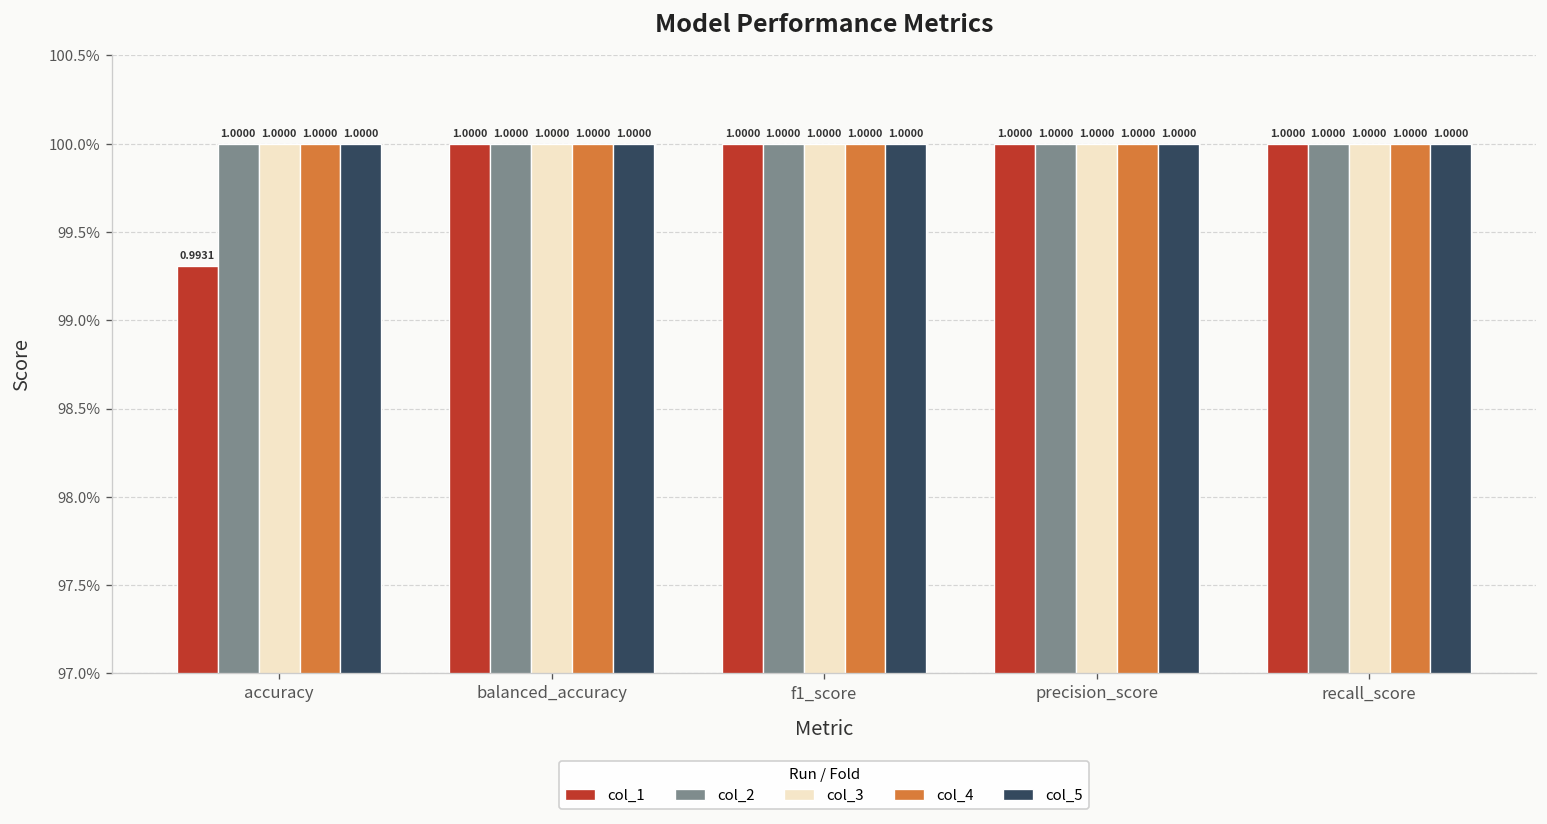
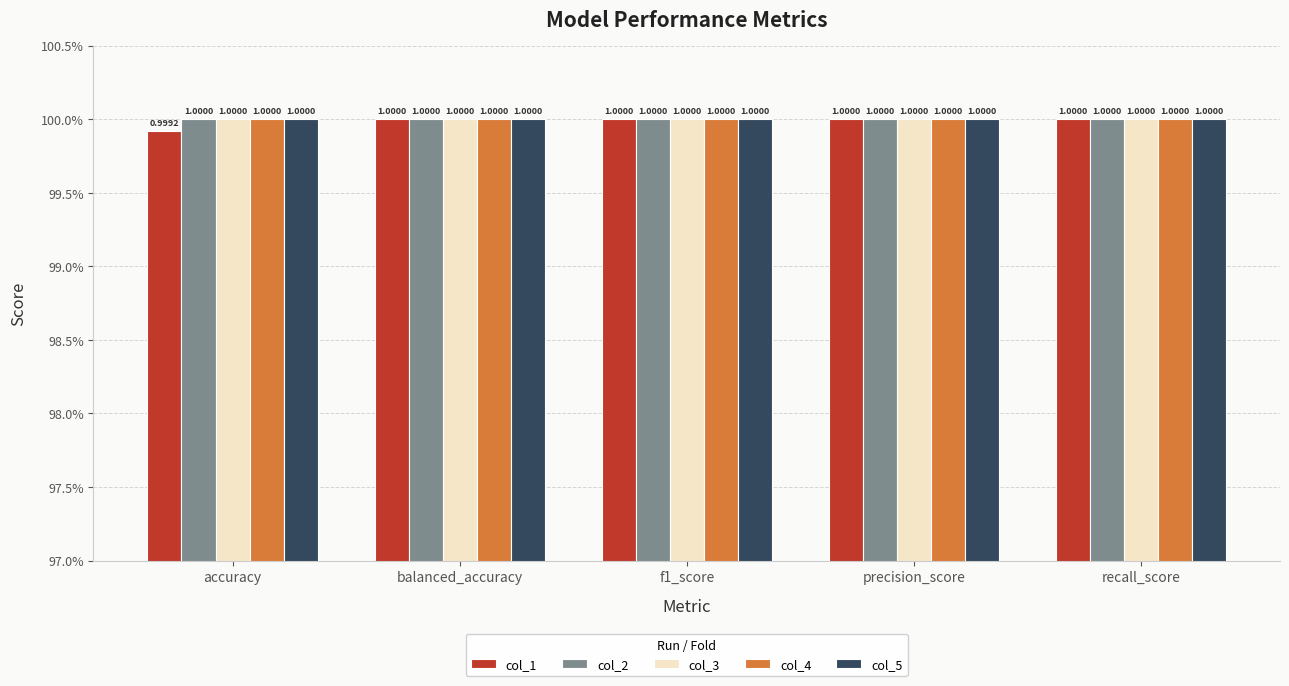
  {
    "col_1": {
-     "accuracy": 0.9931,
+     "accuracy": 0.9992,
      "balanced_accuracy": 1.0000,
      "f1_score": 1.0000,
      "precision_score": 1.0000,
      "recall_score": 1.0000
    },
    "col_2": {
      "accuracy": 1.0000,
      "balanced_accuracy": 1.0000,
      "f1_score": 1.0000,
      "precision_score": 1.0000,
      "recall_score": 1.0000
    },
    "col_3": {
      "accuracy": 1.0000,
      "balanced_accuracy": 1.0000,
      "f1_score": 1.0000,
      "precision_score": 1.0000,
      "recall_score": 1.0000
    },
    "col_4": {
      "accuracy": 1.0000,
      "balanced_accuracy": 1.0000,
      "f1_score": 1.0000,
      "precision_score": 1.0000,
      "recall_score": 1.0000
    },
    "col_5": {
      "accuracy": 1.0000,
      "balanced_accuracy": 1.0000,
      "f1_score": 1.0000,
      "precision_score": 1.0000,
      "recall_score": 1.0000
    }
  }
